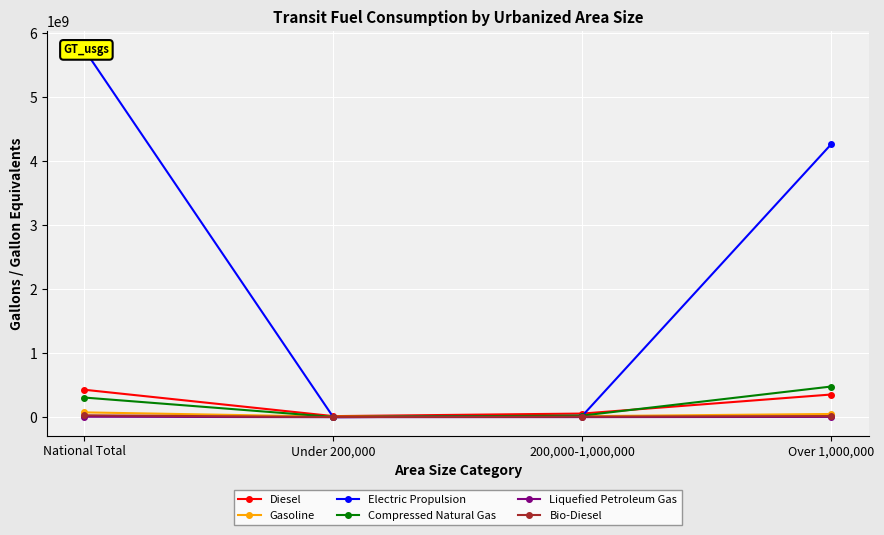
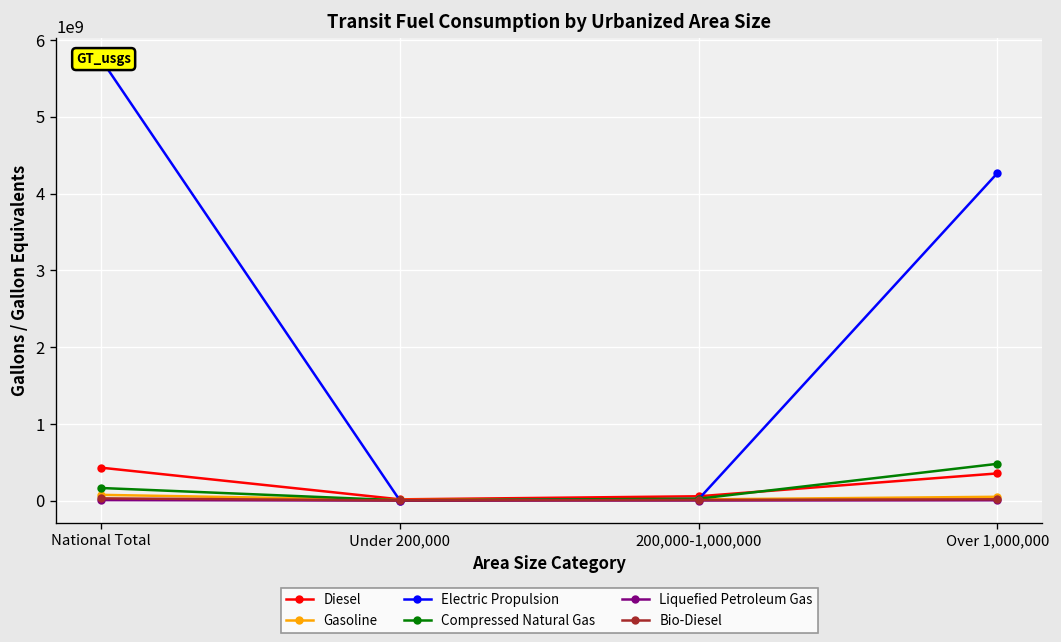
  {
    "Diesel": {
      "National Total": 400000000,
      "Over 1,000,000": 400000000
    },
    "Gasoline": {
      "National Total": 100000000
    },
    "Electric Propulsion": {
      "Over 1,000,000": 4300000000
    },
    "Compressed Natural Gas": {
-     "National Total": 300000000,
+     "National Total": 200000000,
      "Over 1,000,000": 500000000
    }
  }
